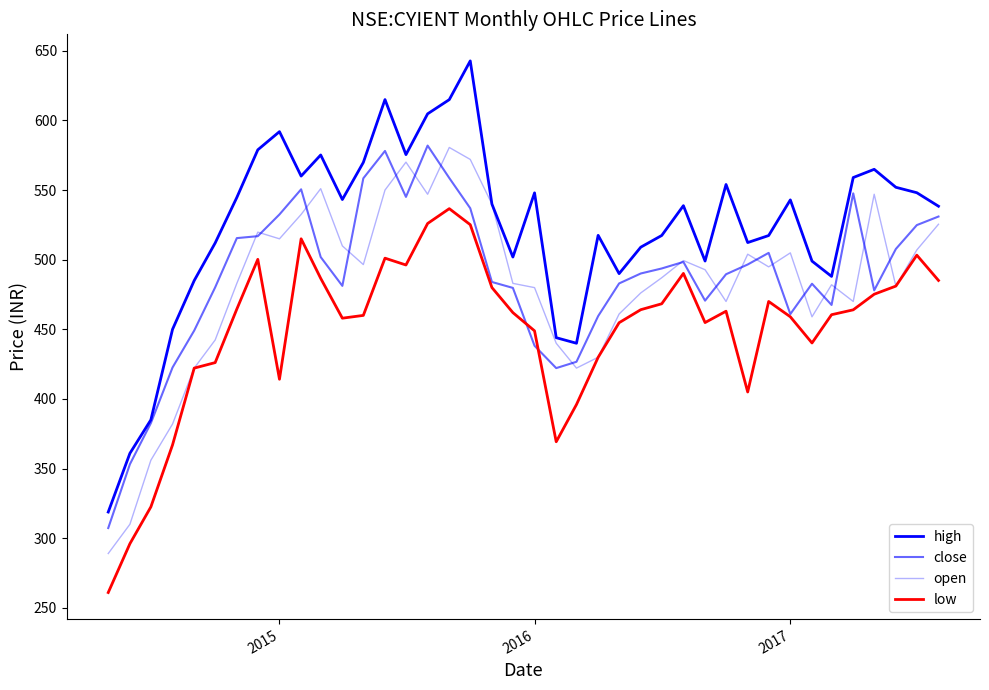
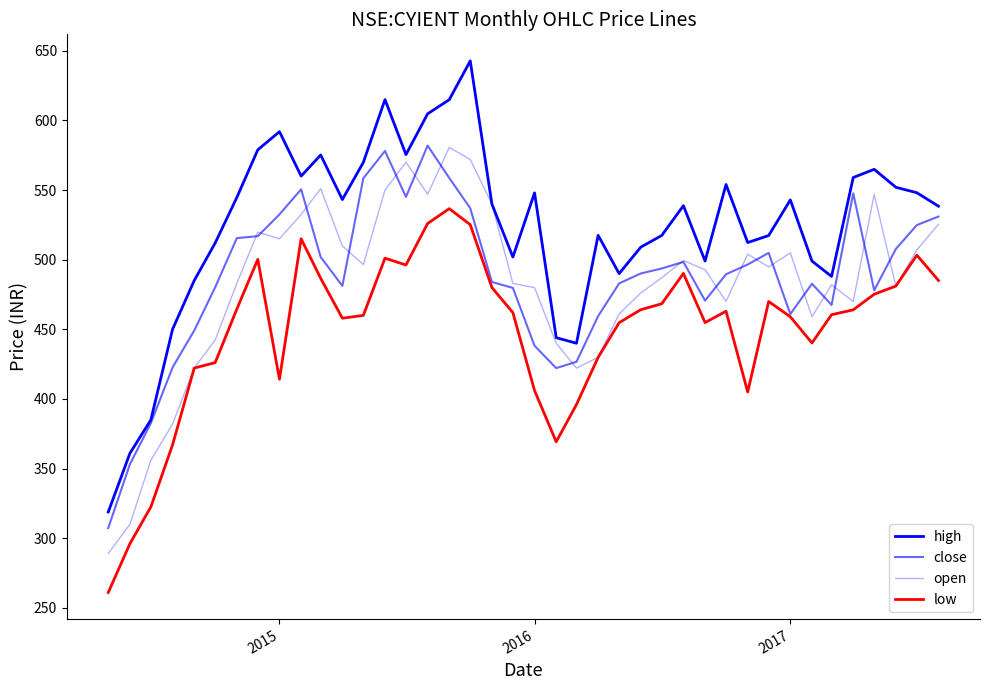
  {
    "low": {
      "2015": 414,
-     "2016": 449,
+     "2016": 406,
      "2017": 459
    }
  }
